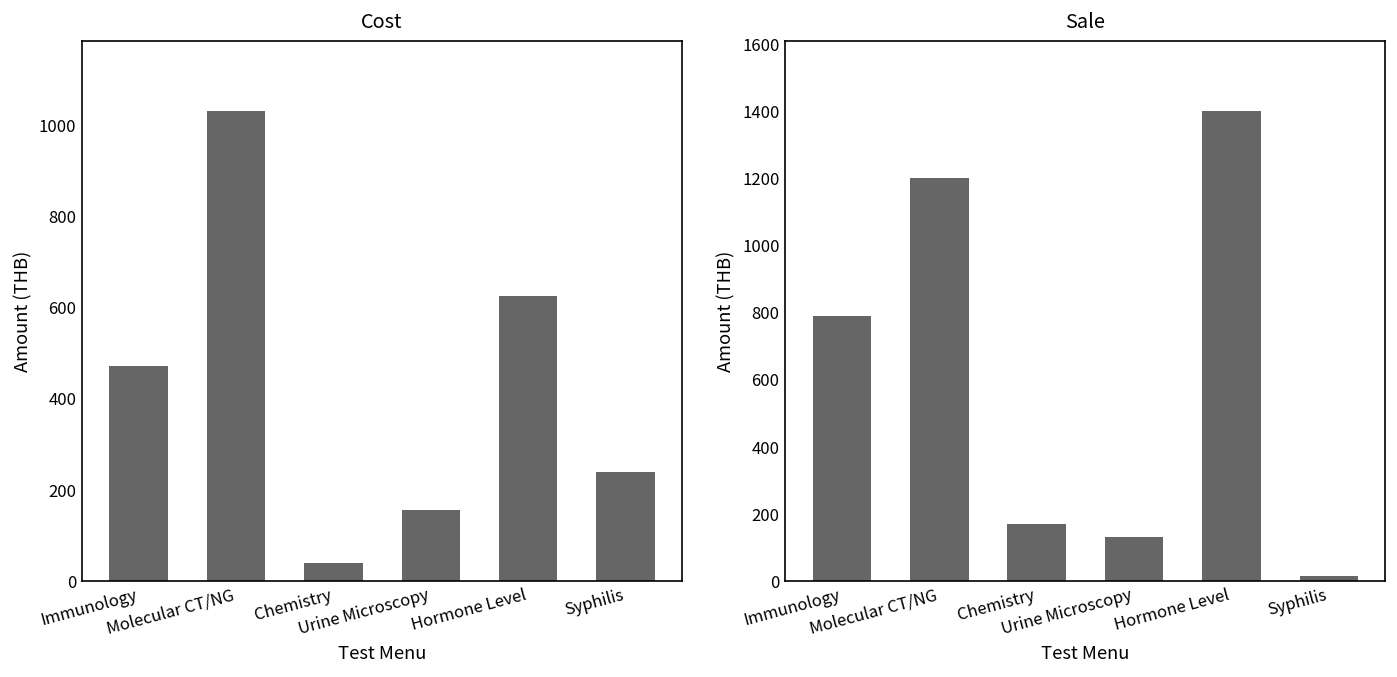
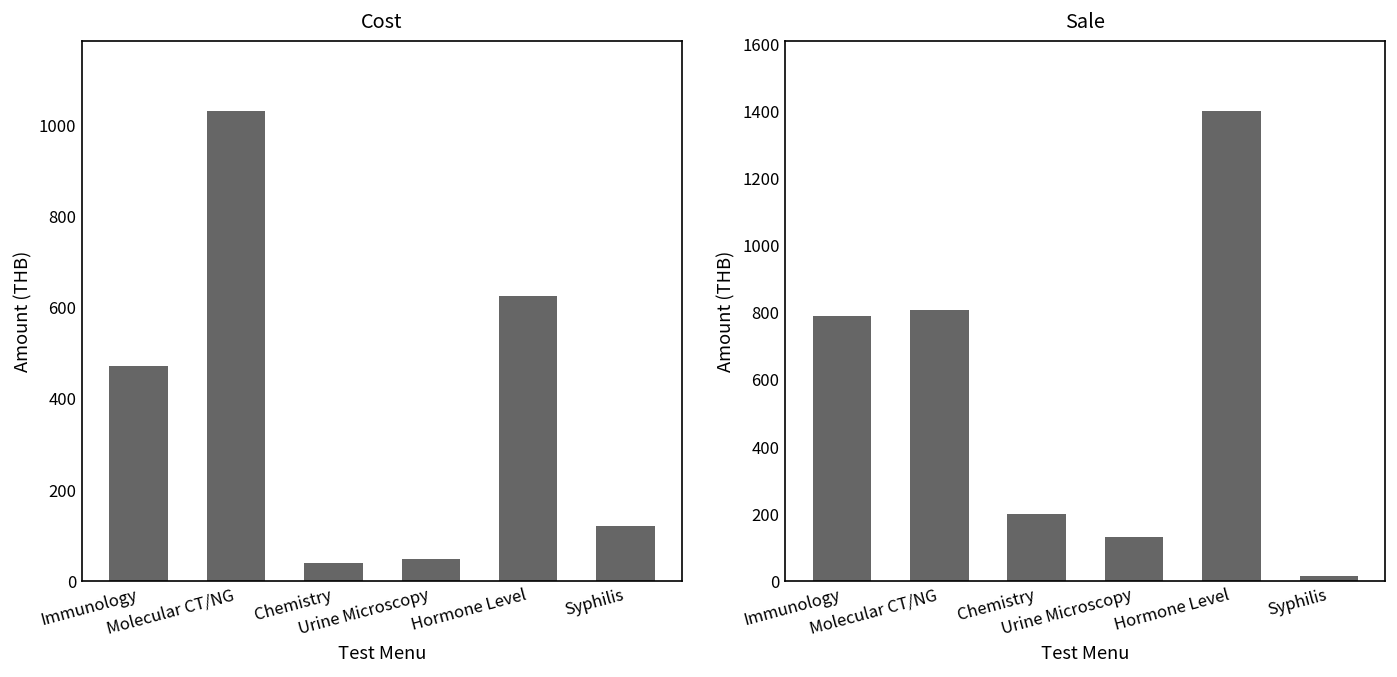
  {
    "Cost": {
      "Immunology": 470,
      "Molecular CT/NG": 1030,
      "Chemistry": 40,
-     "Urine Microscopy": 160,
+     "Urine Microscopy": 50,
      "Hormone Level": 630,
-     "Syphilis": 240
+     "Syphilis": 120
    },
    "Sale": {
      "Immunology": 790,
-     "Molecular CT/NG": 1200,
-     "Chemistry": 170,
+     "Molecular CT/NG": 810,
+     "Chemistry": 200,
      "Urine Microscopy": 130,
      "Hormone Level": 1400,
      "Syphilis": 20
    }
  }
